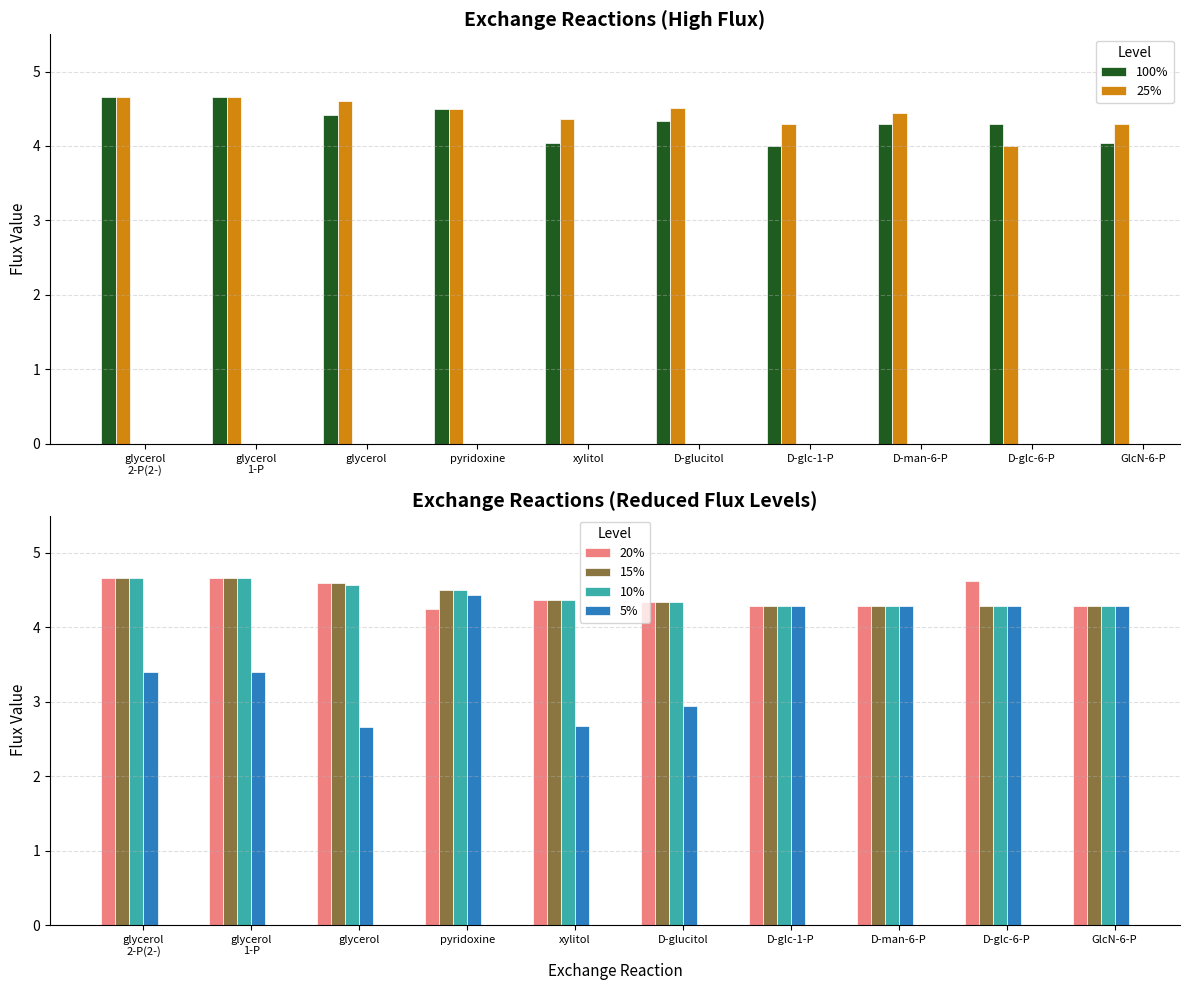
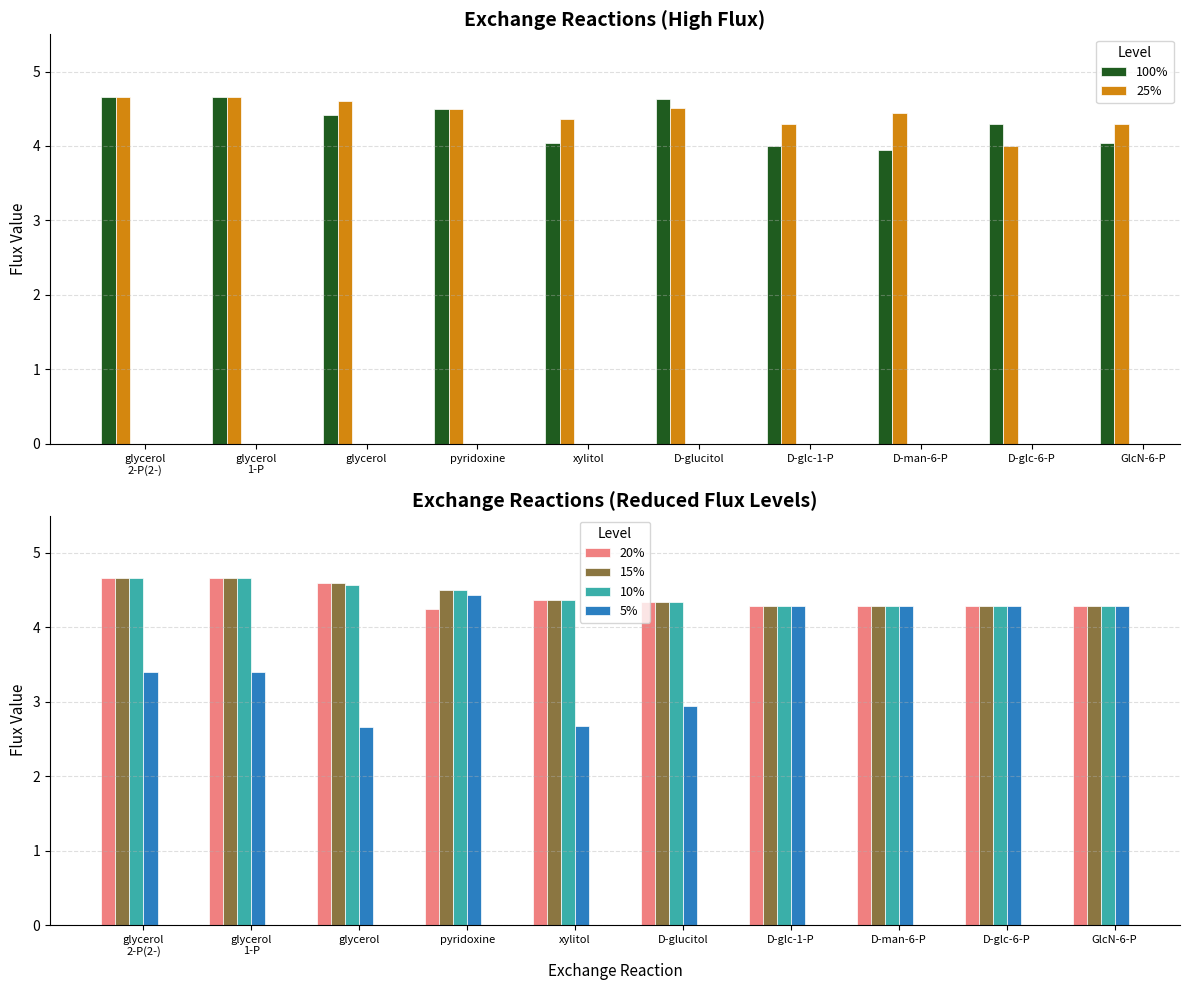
  {
    "Exchange Reactions (High Flux)": {
      "100%": {
        "glycerol 2-P(2-)": 4.7,
        "glycerol 1-P": 4.7,
        "glycerol": 4.4,
        "pyridoxine": 4.5,
        "xylitol": 4.0,
-       "D-glucitol": 4.3,
+       "D-glucitol": 4.6,
        "D-glc-1-P": 4.0,
-       "D-man-6-P": 4.3,
+       "D-man-6-P": 3.9,
        "D-glc-6-P": 4.3,
        "GlcN-6-P": 4.0
      },
      "25%": {
        "glycerol 2-P(2-)": 4.7,
        "glycerol 1-P": 4.7,
        "glycerol": 4.6,
        "pyridoxine": 4.5,
        "xylitol": 4.4,
        "D-glucitol": 4.5,
        "D-glc-1-P": 4.3,
        "D-man-6-P": 4.4,
        "D-glc-6-P": 4.0,
        "GlcN-6-P": 4.3
      }
    },
    "Exchange Reactions (Reduced Flux Levels)": {
      "20%": {
        "glycerol 2-P(2-)": 4.7,
        "glycerol 1-P": 4.7,
        "glycerol": 4.6,
        "pyridoxine": 4.3,
        "xylitol": 4.4,
        "D-glc-1-P": 4.3,
        "D-man-6-P": 4.3,
-       "D-glc-6-P": 4.6,
+       "D-glc-6-P": 4.3,
        "GlcN-6-P": 4.3
      },
      "15%": {
        "glycerol 2-P(2-)": 4.7,
        "glycerol 1-P": 4.7,
        "glycerol": 4.6,
        "pyridoxine": 4.5,
        "xylitol": 4.4,
        "D-glucitol": 4.3,
        "D-glc-1-P": 4.3,
        "D-man-6-P": 4.3,
        "D-glc-6-P": 4.3,
        "GlcN-6-P": 4.3
      }
    }
  }
